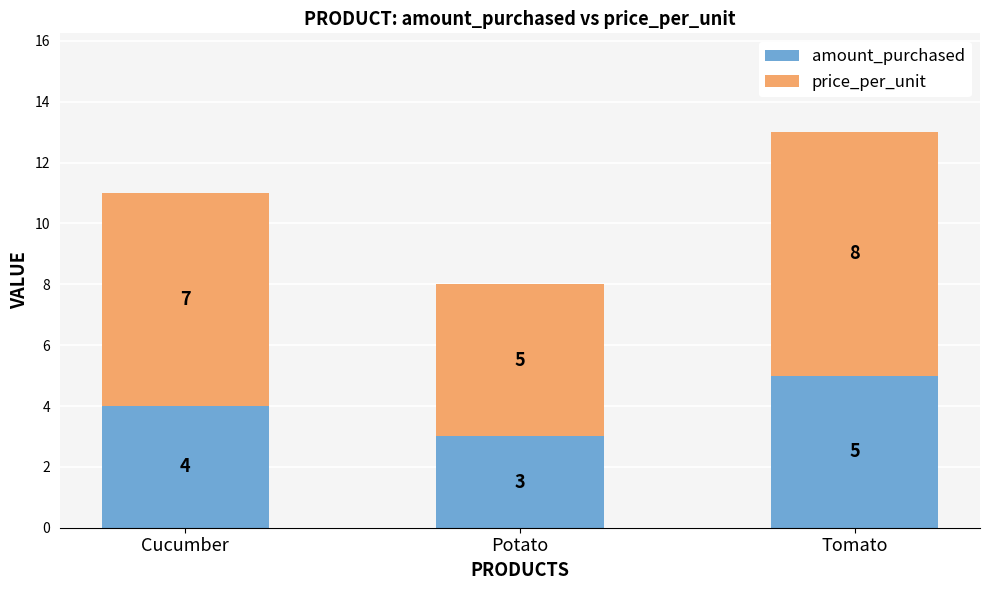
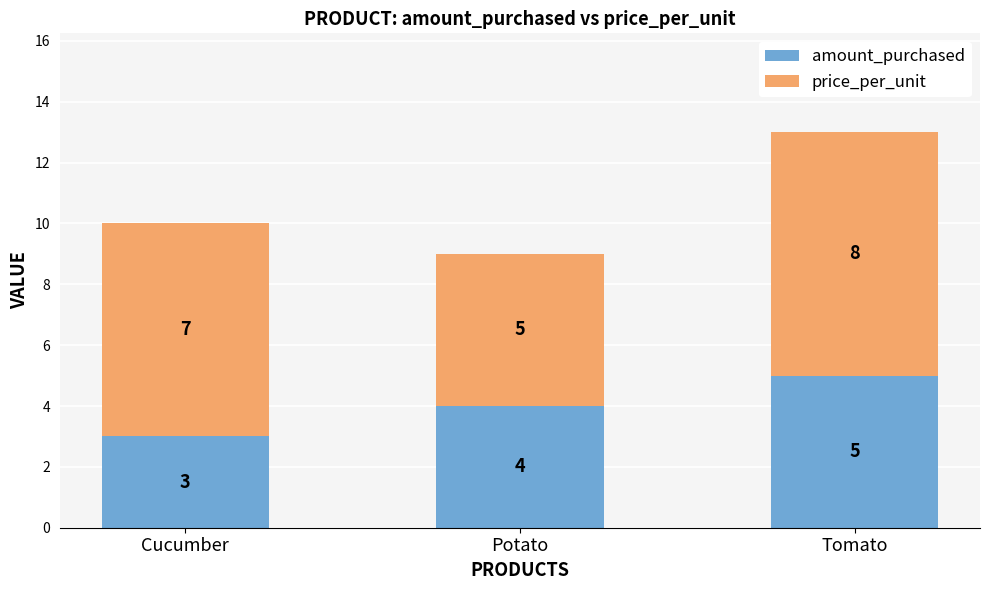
  {
    "amount_purchased": {
-     "Cucumber": 4,
-     "Potato": 3,
+     "Cucumber": 3,
+     "Potato": 4,
      "Tomato": 5
    },
    "price_per_unit": {
      "Cucumber": 7,
      "Potato": 5,
      "Tomato": 8
    }
  }
